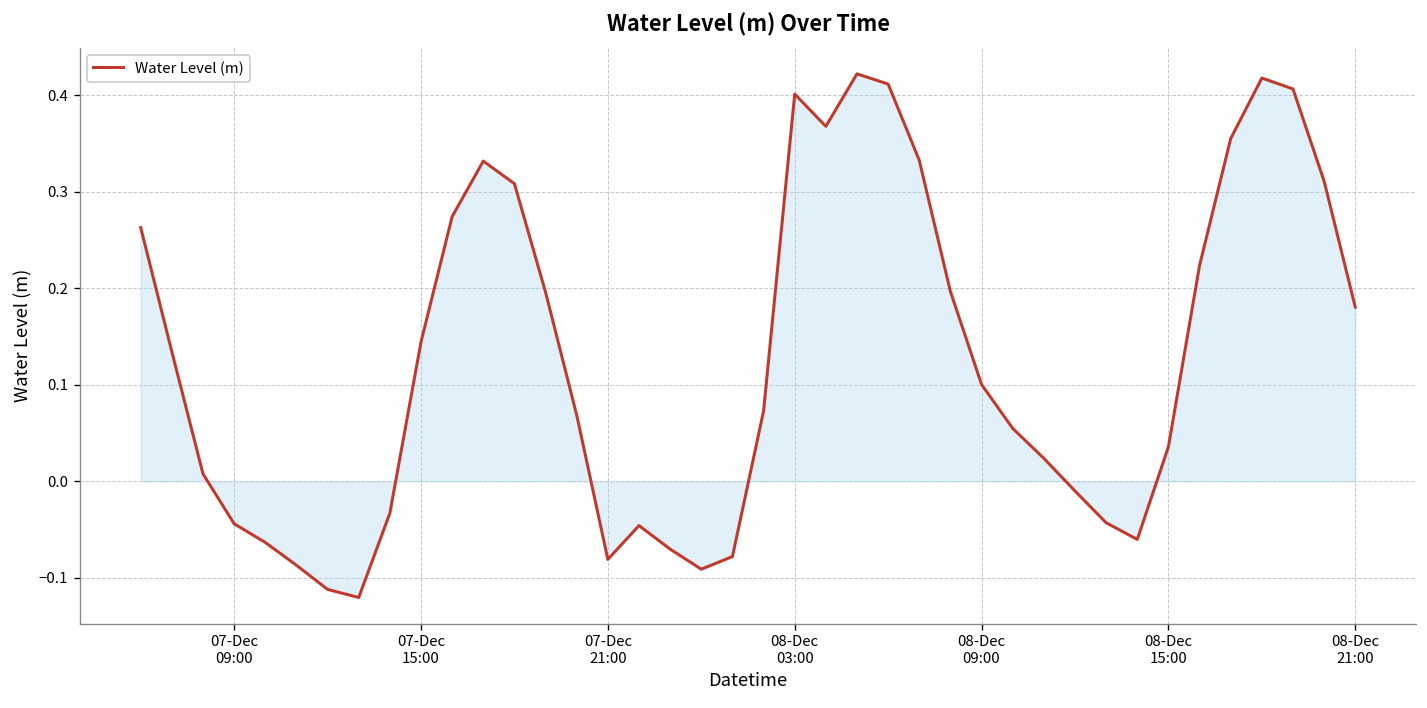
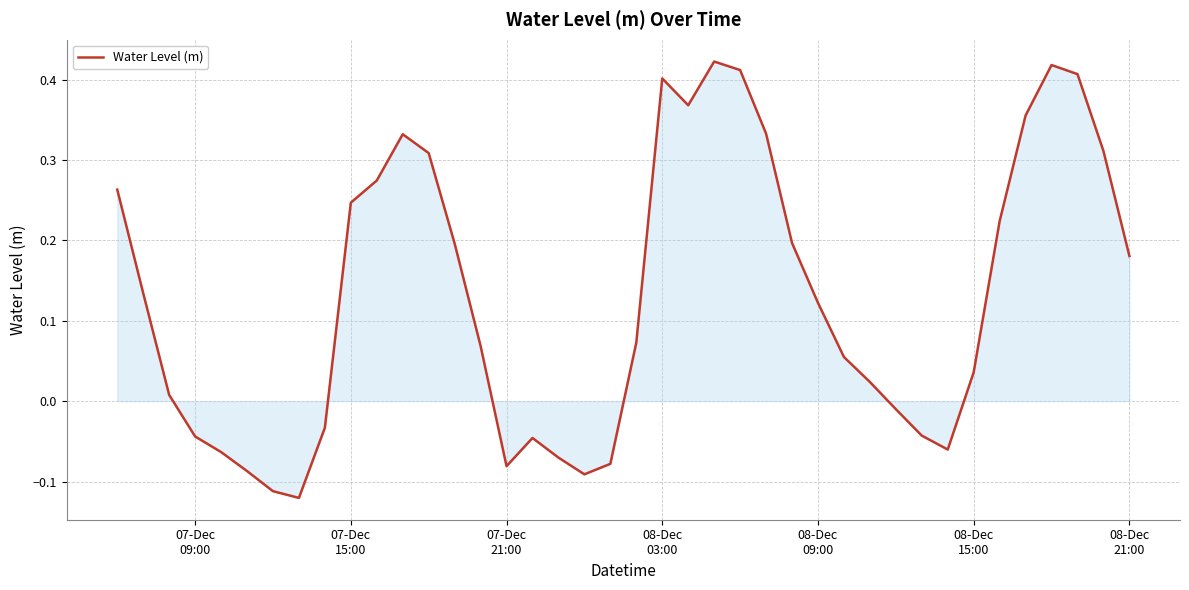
  {
    "Water Level (m)": {
      "07-Dec 09:00": -0.04,
-     "07-Dec 15:00": 0.14,
+     "07-Dec 15:00": 0.25,
      "07-Dec 21:00": -0.08,
-     "08-Dec 09:00": 0.10
+     "08-Dec 09:00": 0.12
    }
  }
